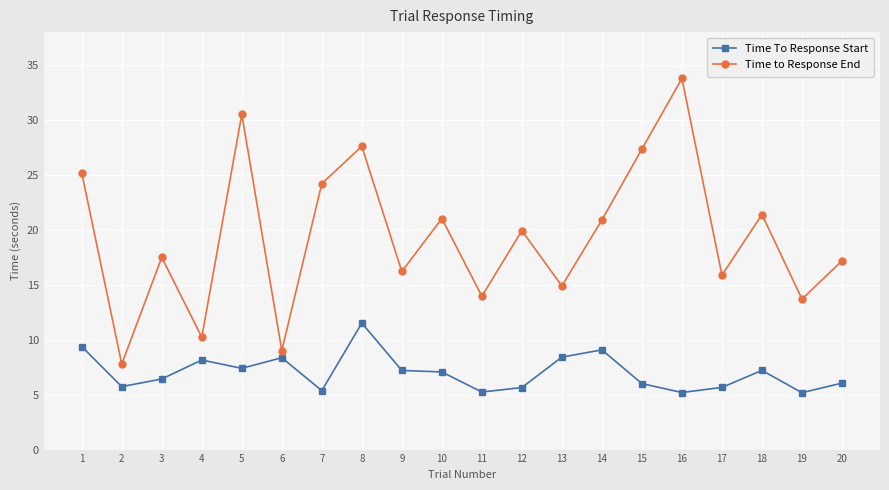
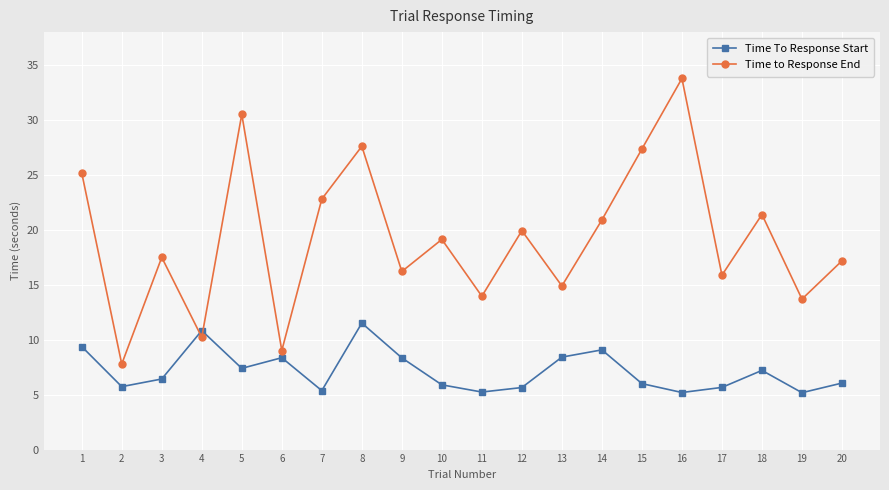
  {
    "Time To Response Start": {
      "1": 9.4,
      "2": 5.7,
      "3": 6.4,
-     "4": 8.2,
+     "4": 10.8,
      "5": 7.4,
      "6": 8.4,
      "7": 5.4,
      "8": 11.5,
-     "9": 7.2,
-     "10": 7.1,
+     "9": 8.3,
+     "10": 5.9,
      "11": 5.2,
      "12": 5.6,
      "13": 8.4,
      "14": 9.1,
      "15": 6.0,
      "16": 5.2,
      "17": 5.7,
      "18": 7.2,
      "19": 5.2,
      "20": 6.1
    },
    "Time to Response End": {
      "1": 25.2,
      "2": 7.8,
      "3": 17.5,
      "4": 10.2,
      "5": 30.5,
      "6": 9.0,
-     "7": 24.2,
+     "7": 22.8,
      "8": 27.6,
      "9": 16.2,
-     "10": 21.0,
+     "10": 19.1,
      "11": 14.0,
      "12": 19.9,
      "13": 14.9,
      "14": 20.9,
      "15": 27.4,
      "16": 33.8,
      "17": 15.9,
      "18": 21.4,
      "19": 13.7,
      "20": 17.2
    }
  }
